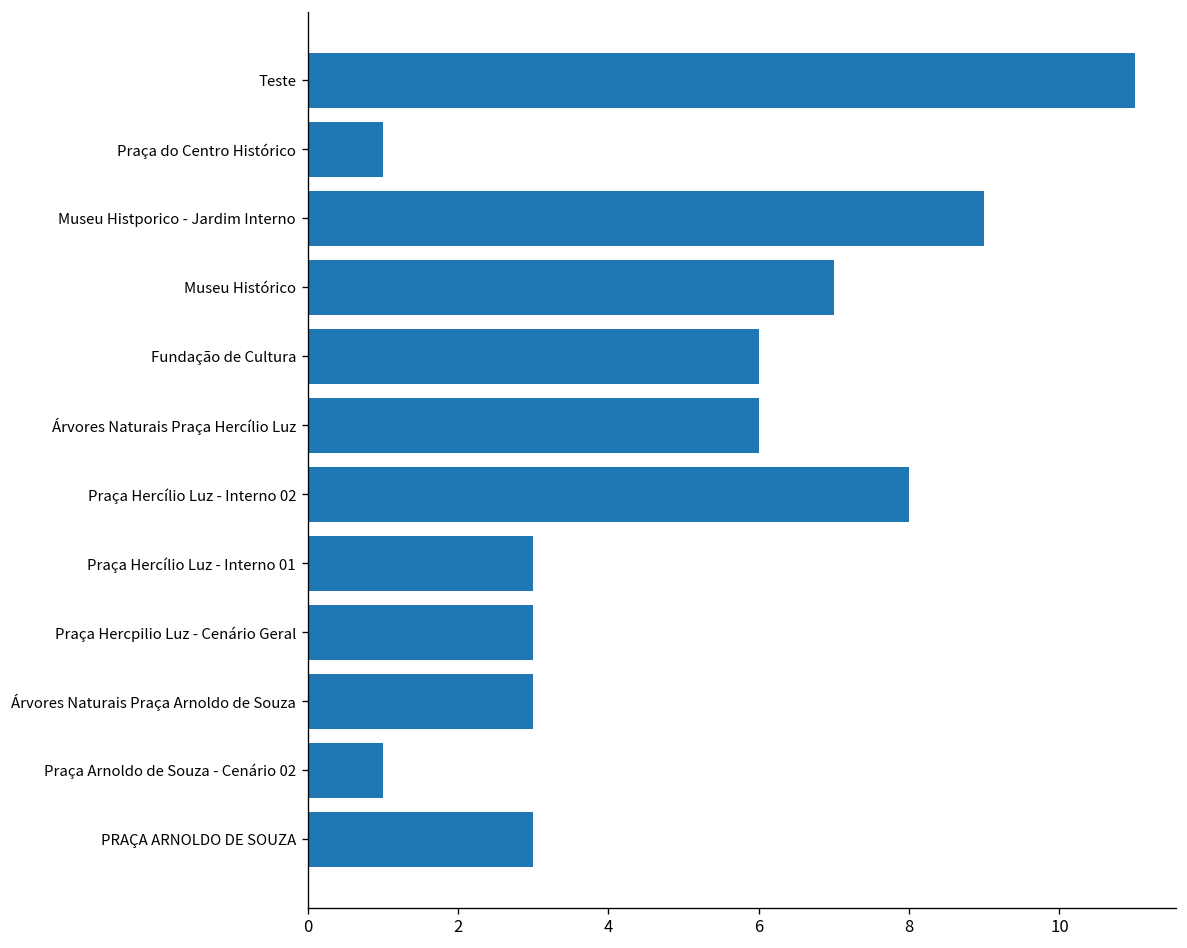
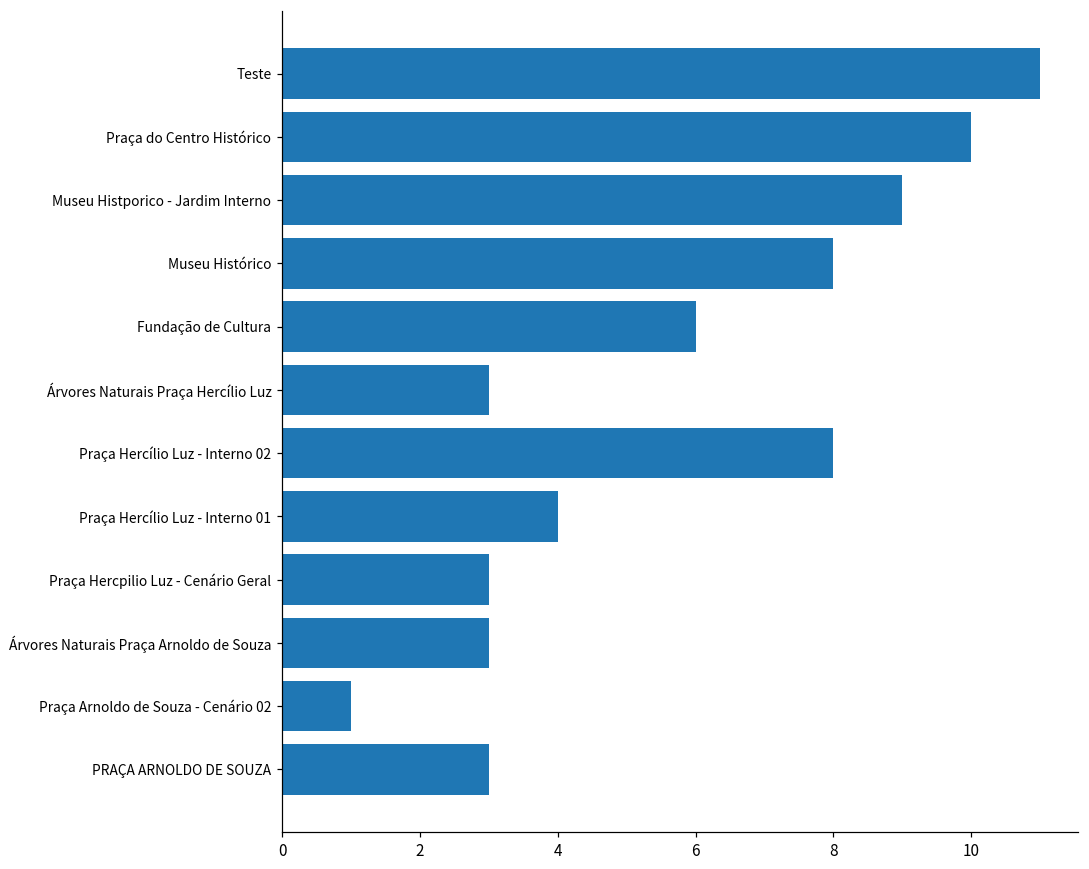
  {
    "Teste": 11,
-   "Praça do Centro Histórico": 1,
+   "Praça do Centro Histórico": 10,
    "Museu Histporico - Jardim Interno": 9,
-   "Museu Histórico": 7,
+   "Museu Histórico": 8,
    "Fundação de Cultura": 6,
-   "Árvores Naturais Praça Hercílio Luz": 6,
+   "Árvores Naturais Praça Hercílio Luz": 3,
    "Praça Hercílio Luz - Interno 02": 8,
-   "Praça Hercílio Luz - Interno 01": 3,
+   "Praça Hercílio Luz - Interno 01": 4,
    "Praça Hercpilio Luz - Cenário Geral": 3,
    "Árvores Naturais Praça Arnoldo de Souza": 3,
    "Praça Arnoldo de Souza - Cenário 02": 1,
    "PRAÇA ARNOLDO DE SOUZA": 3
  }
